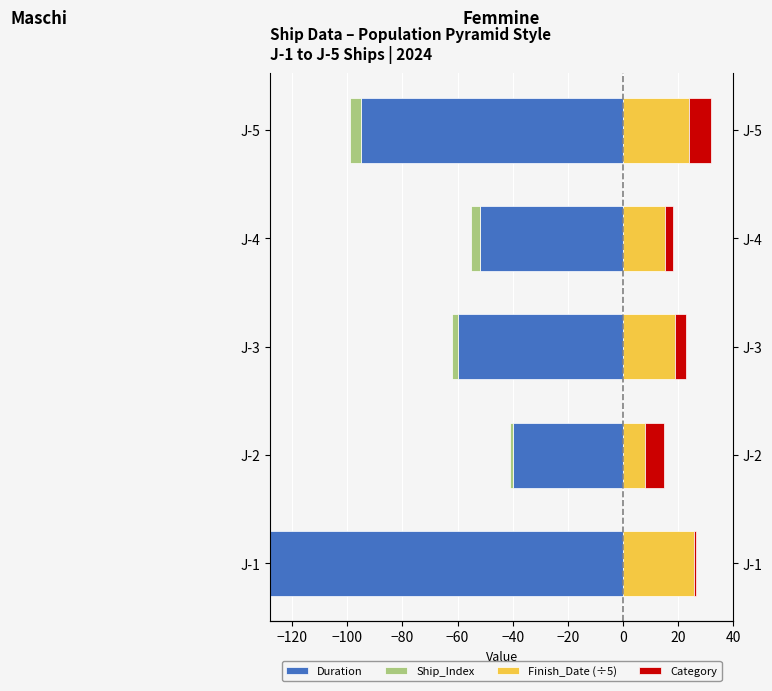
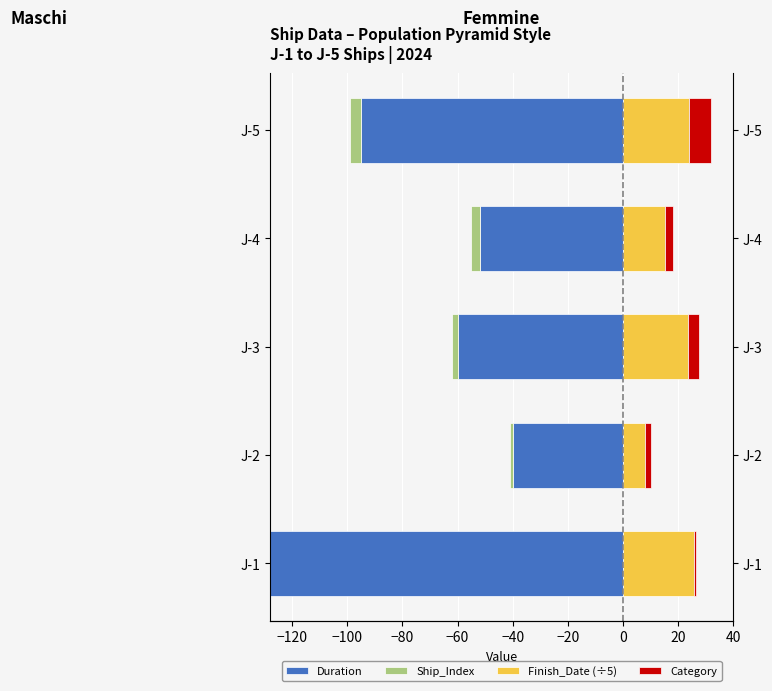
  {
    "Duration": {
      "J-5": -95,
      "J-4": -52,
      "J-3": -60,
      "J-2": -40,
      "J-1": -128
    },
    "Ship_Index": {
      "J-5": -4,
      "J-4": -3,
      "J-3": -2,
      "J-2": -1,
      "J-1": 0
    },
    "Finish_Date (÷5)": {
      "J-5": 24,
      "J-4": 15,
-     "J-3": 19,
+     "J-3": 24,
      "J-2": 8,
      "J-1": 26
    },
    "Category": {
      "J-5": 8,
      "J-4": 3,
      "J-3": 4,
-     "J-2": 7,
+     "J-2": 2,
      "J-1": 1
    }
  }
